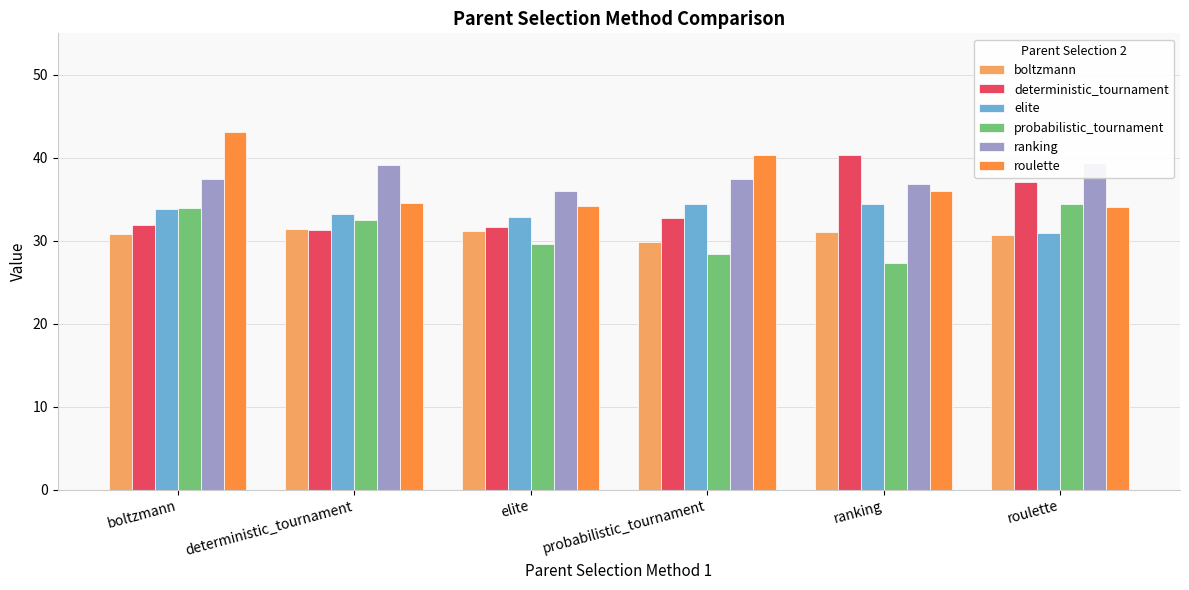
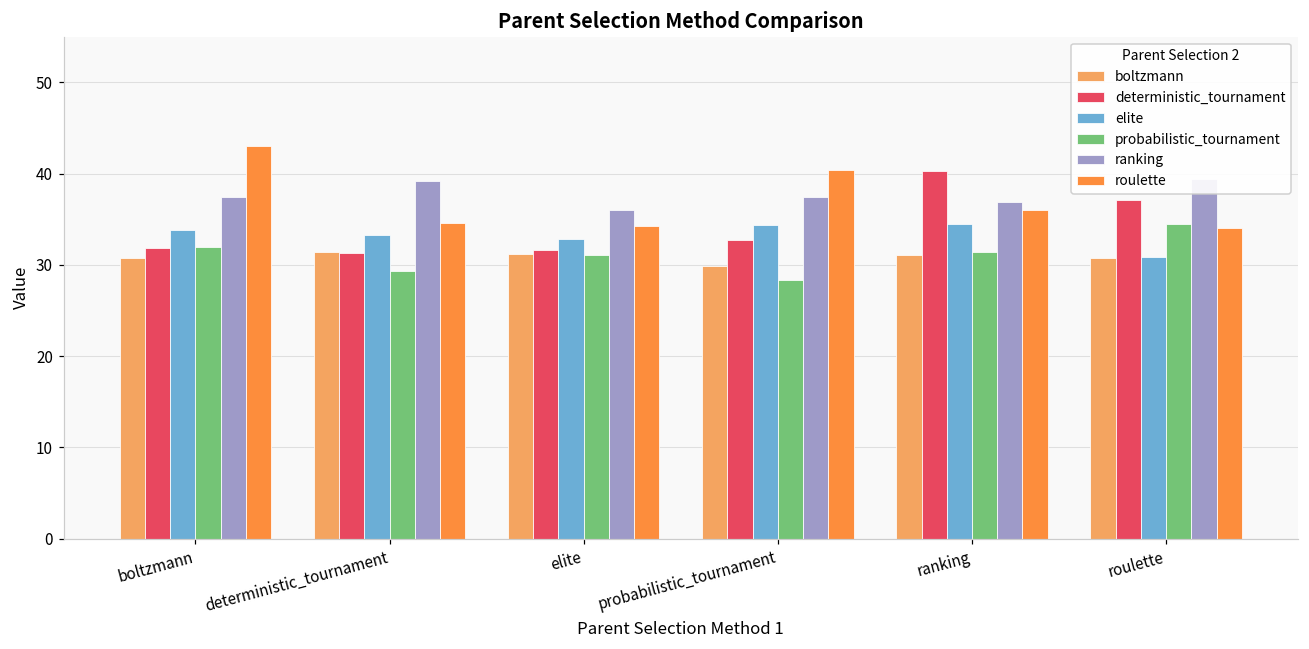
  {
    "deterministic_tournament": {
      "boltzmann": 32,
      "deterministic_tournament": 31,
      "elite": 32,
      "probabilistic_tournament": 33,
      "ranking": 40,
      "roulette": 37
    },
    "probabilistic_tournament": {
-     "boltzmann": 34,
-     "deterministic_tournament": 32,
-     "elite": 30,
+     "boltzmann": 32,
+     "deterministic_tournament": 29,
+     "elite": 31,
      "probabilistic_tournament": 28,
-     "ranking": 27,
+     "ranking": 31,
      "roulette": 34
    }
  }
